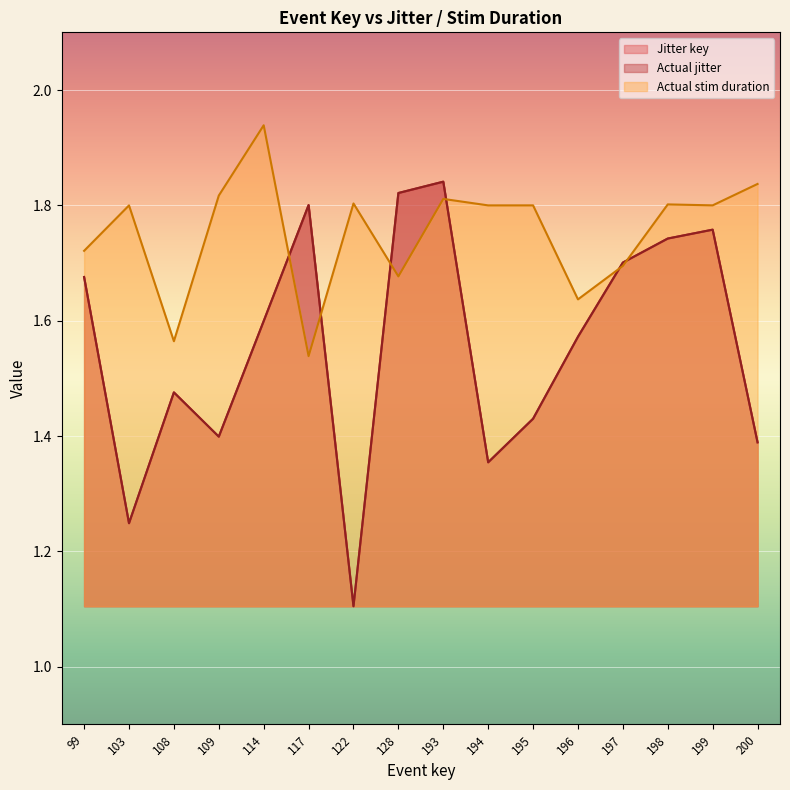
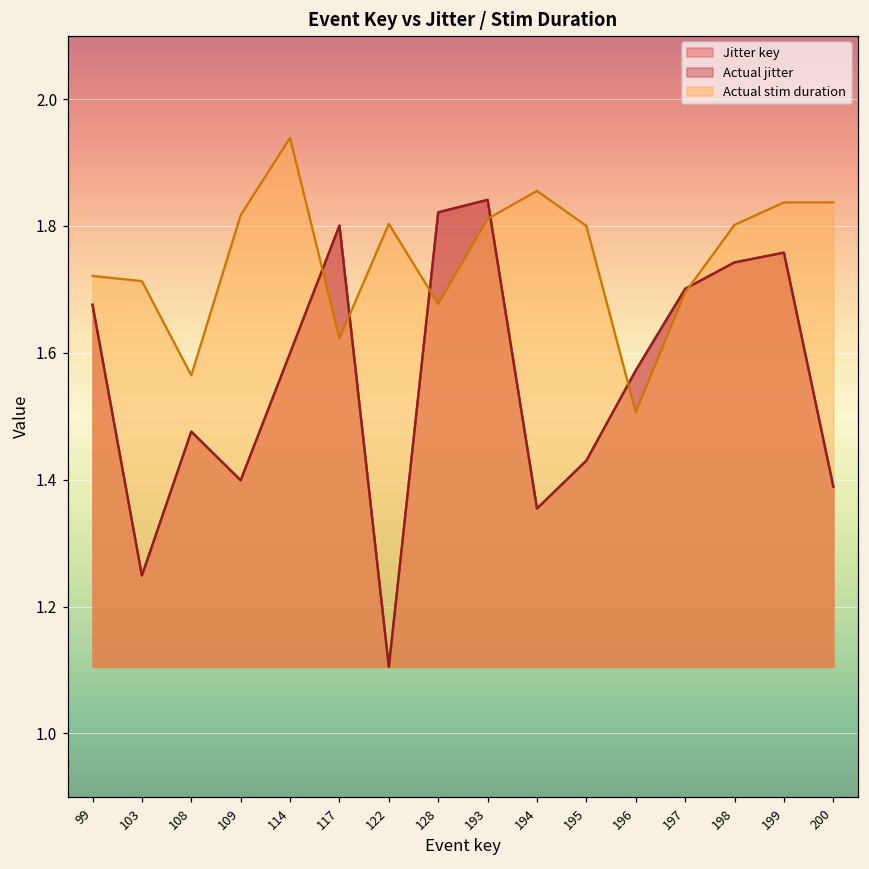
  {
    "Actual stim duration": {
      "99": 1.72,
-     "103": 1.80,
+     "103": 1.71,
      "108": 1.56,
      "109": 1.82,
      "114": 1.94,
-     "117": 1.54,
+     "117": 1.62,
      "122": 1.80,
      "128": 1.68,
      "193": 1.81,
-     "194": 1.80,
+     "194": 1.86,
      "195": 1.80,
-     "196": 1.64,
+     "196": 1.51,
      "197": 1.70,
      "198": 1.80,
-     "199": 1.80,
+     "199": 1.84,
      "200": 1.84
    }
  }
